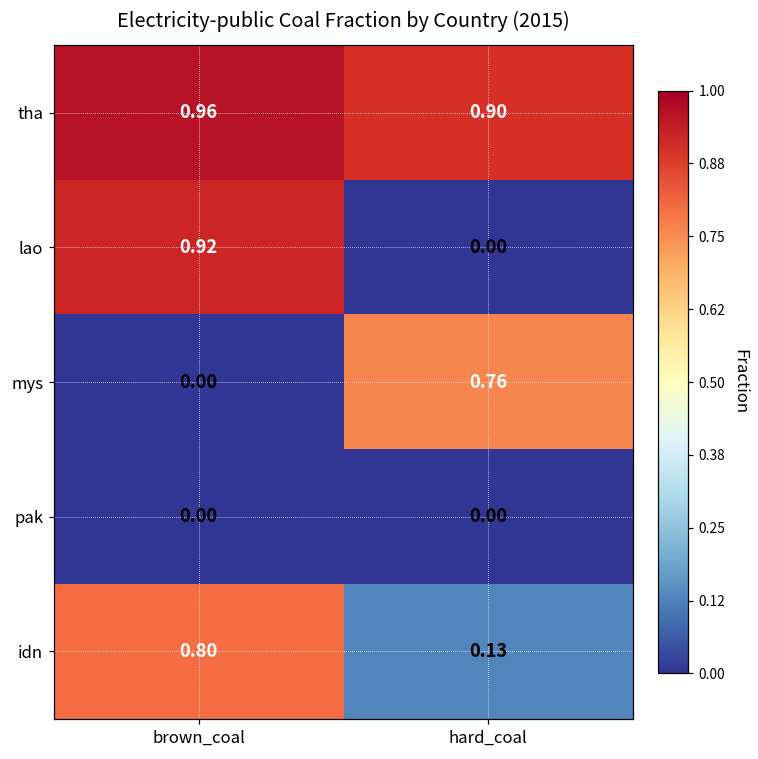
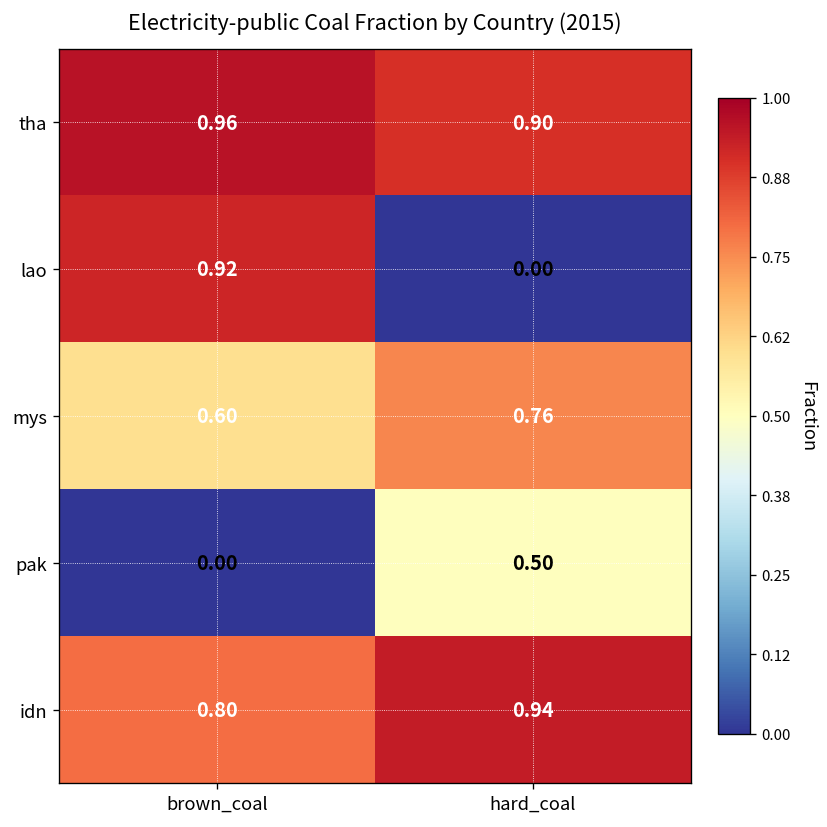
  {
    "tha": {
      "brown_coal": 0.96,
      "hard_coal": 0.90
    },
    "lao": {
      "brown_coal": 0.92,
      "hard_coal": 0.00
    },
    "mys": {
-     "brown_coal": 0.00,
+     "brown_coal": 0.60,
      "hard_coal": 0.76
    },
    "pak": {
      "brown_coal": 0.00,
-     "hard_coal": 0.00
+     "hard_coal": 0.50
    },
    "idn": {
      "brown_coal": 0.80,
-     "hard_coal": 0.13
+     "hard_coal": 0.94
    }
  }
